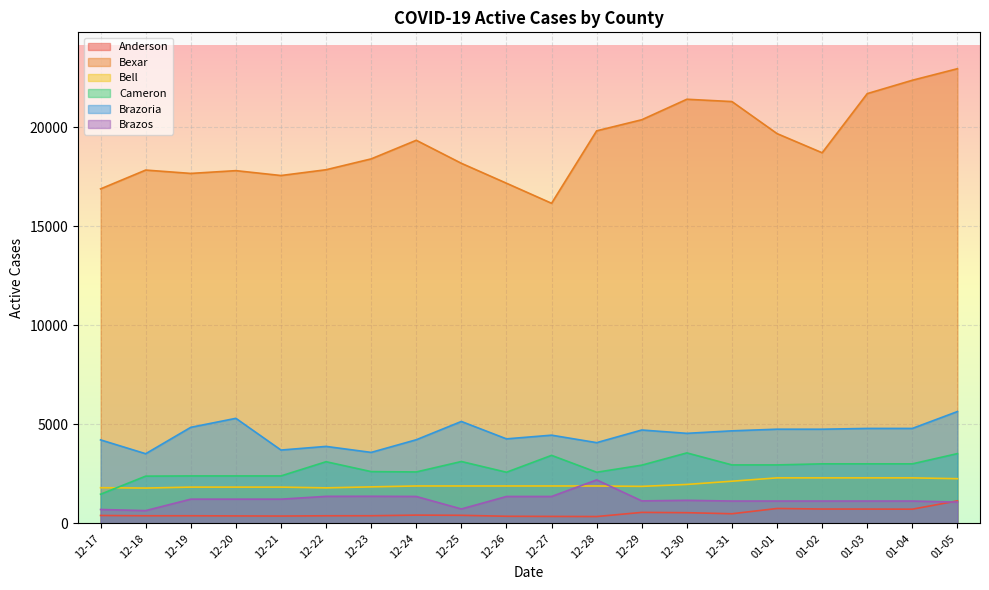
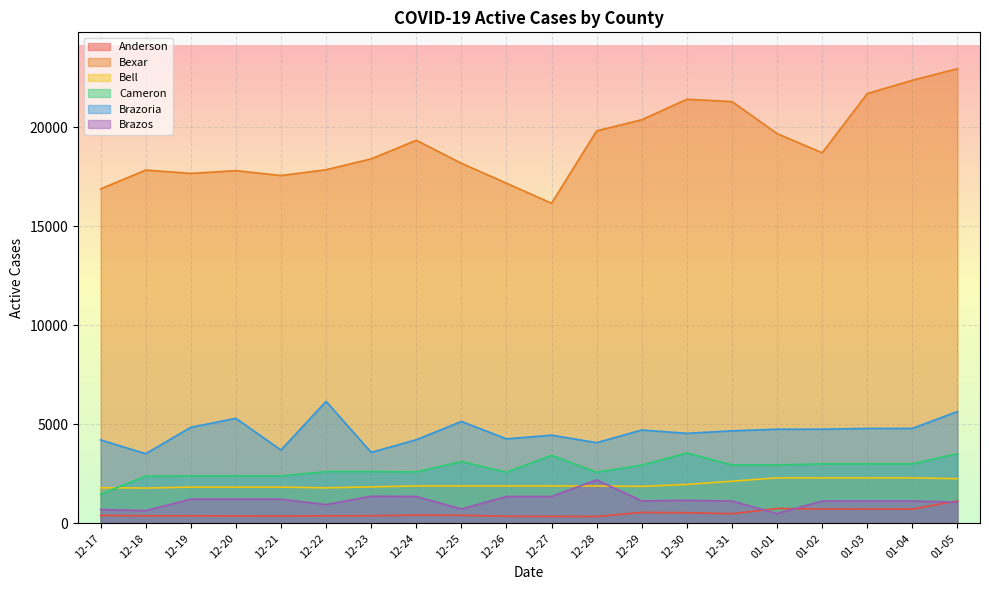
  {
    "Cameron": {
      "12-17": 1500,
      "12-18": 2400,
      "12-19": 2400,
      "12-20": 2400,
      "12-21": 2400,
-     "12-22": 3100,
+     "12-22": 2600,
      "12-23": 2600,
      "12-24": 2600,
      "12-25": 3100,
      "12-26": 2600,
      "12-27": 3400,
      "12-28": 2600,
      "12-29": 2900,
      "12-30": 3600,
      "12-31": 3000,
      "01-01": 3000,
      "01-02": 3000,
      "01-03": 3000,
      "01-04": 3000,
      "01-05": 3500
    },
    "Brazoria": {
      "12-17": 4200,
      "12-18": 3500,
      "12-19": 4800,
      "12-20": 5300,
      "12-21": 3700,
-     "12-22": 3900,
+     "12-22": 6200,
      "12-23": 3600,
      "12-24": 4200,
      "12-25": 5100,
      "12-26": 4300,
      "12-27": 4500,
      "12-28": 4100,
      "12-29": 4700,
      "12-30": 4500,
      "12-31": 4700,
      "01-01": 4800,
      "01-02": 4800,
      "01-03": 4800,
      "01-04": 4800,
      "01-05": 5600
    },
    "Brazos": {
      "12-17": 700,
      "12-18": 600,
      "12-19": 1200,
      "12-20": 1200,
      "12-21": 1200,
-     "12-22": 1400,
+     "12-22": 900,
      "12-23": 1400,
      "12-24": 1400,
      "12-25": 700,
      "12-26": 1400,
      "12-27": 1400,
      "12-28": 2200,
      "12-29": 1100,
      "12-30": 1200,
      "12-31": 1100,
-     "01-01": 1100,
+     "01-01": 500,
      "01-02": 1100,
      "01-03": 1100,
      "01-04": 1100
    }
  }
